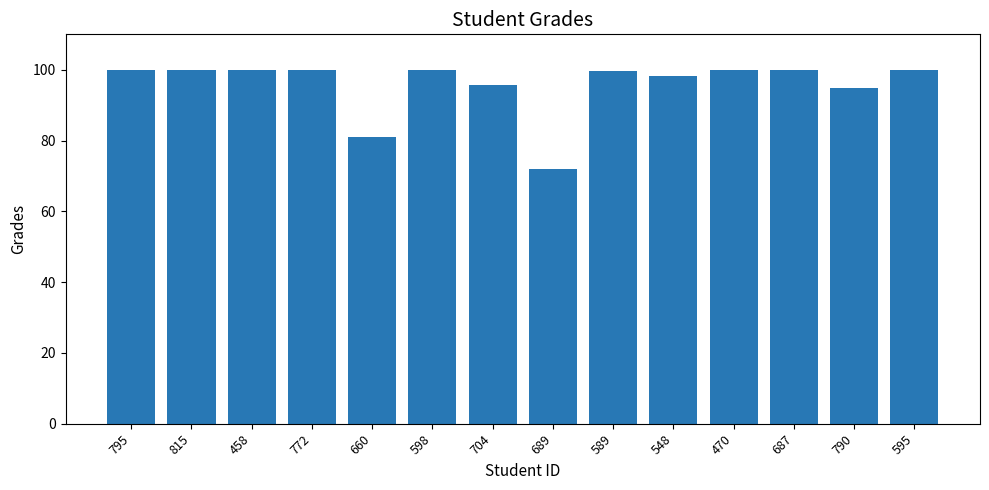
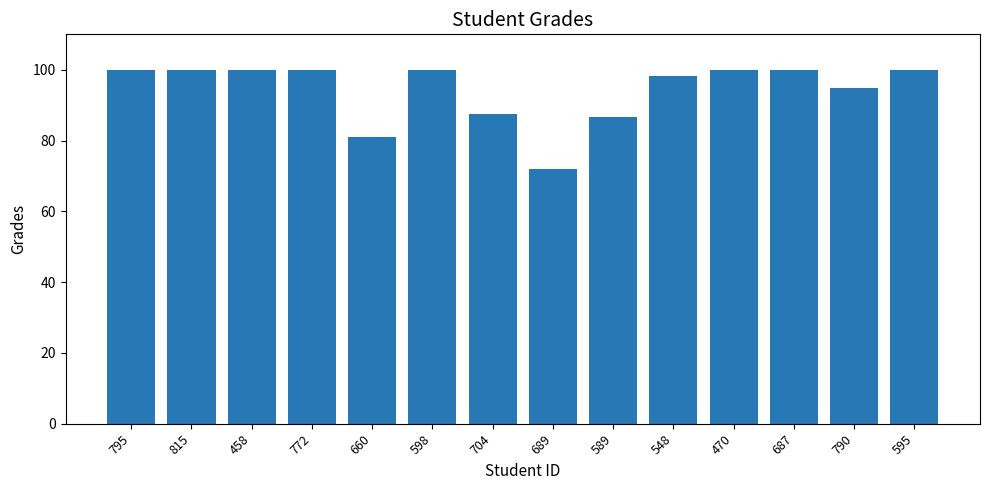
  {
    "795": 100,
    "815": 100,
    "458": 100,
    "772": 100,
    "660": 81,
    "598": 100,
-   "704": 96,
+   "704": 88,
    "689": 72,
-   "589": 100,
+   "589": 87,
    "548": 98,
    "470": 100,
    "687": 100,
    "790": 95,
    "595": 100
  }
